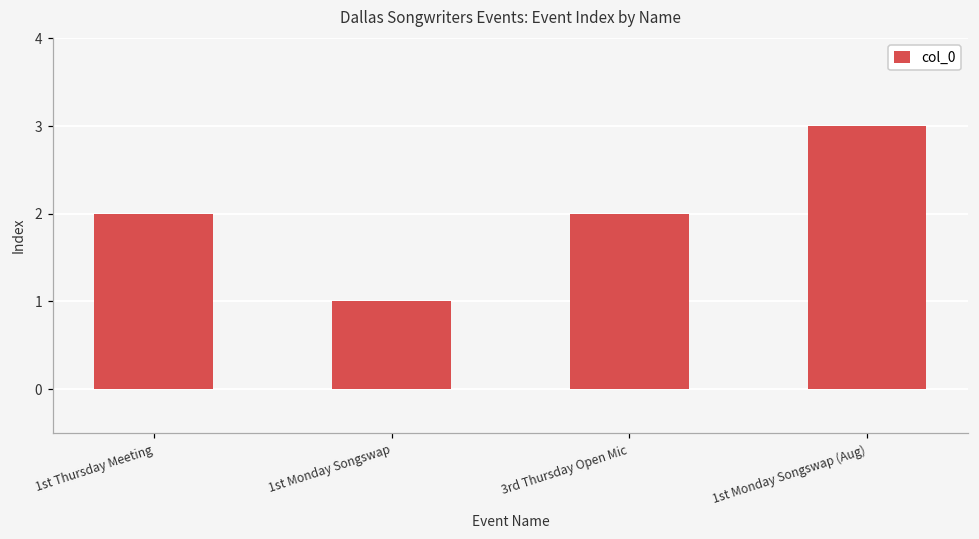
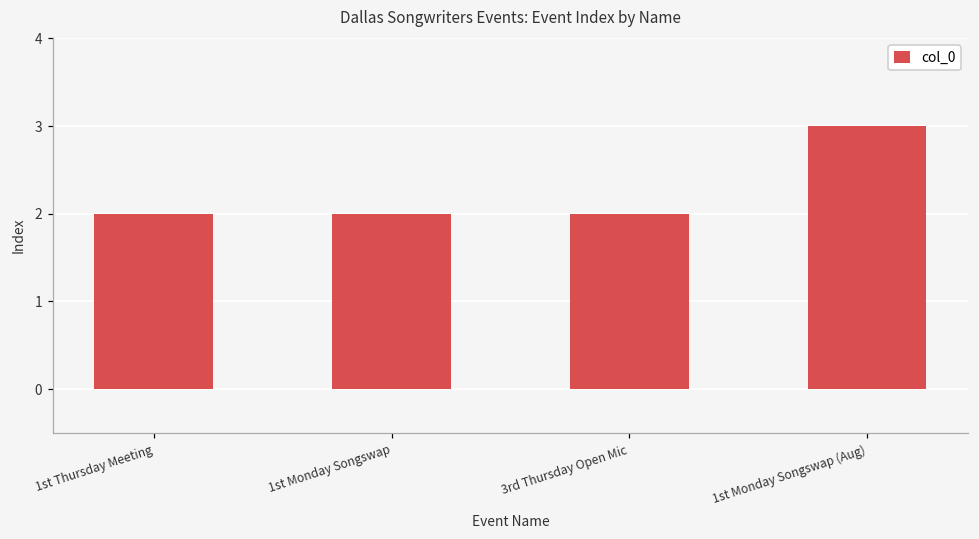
  {
    "1st Thursday Meeting": 2,
-   "1st Monday Songswap": 1,
+   "1st Monday Songswap": 2,
    "3rd Thursday Open Mic": 2,
    "1st Monday Songswap (Aug)": 3
  }
